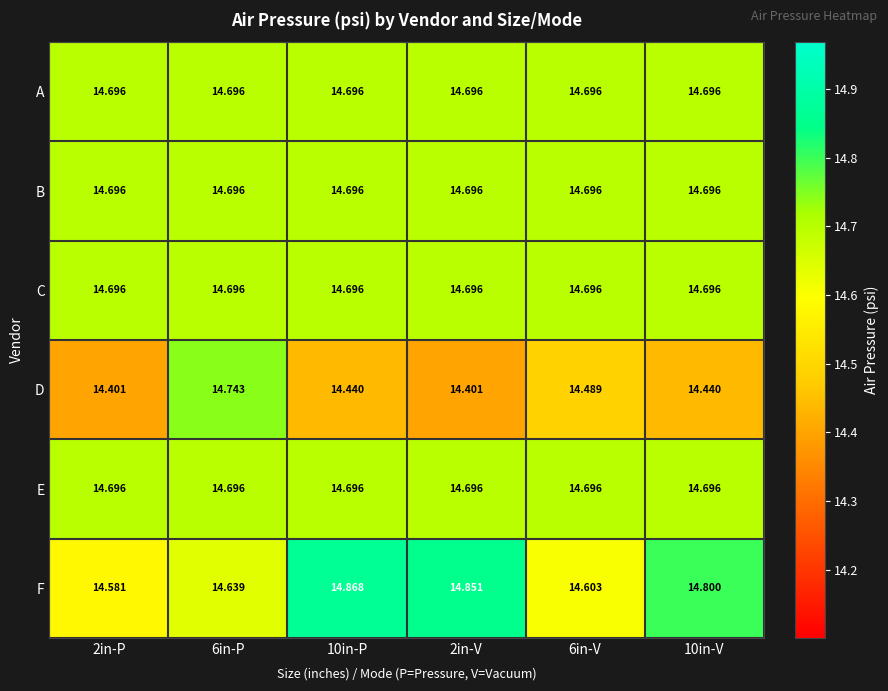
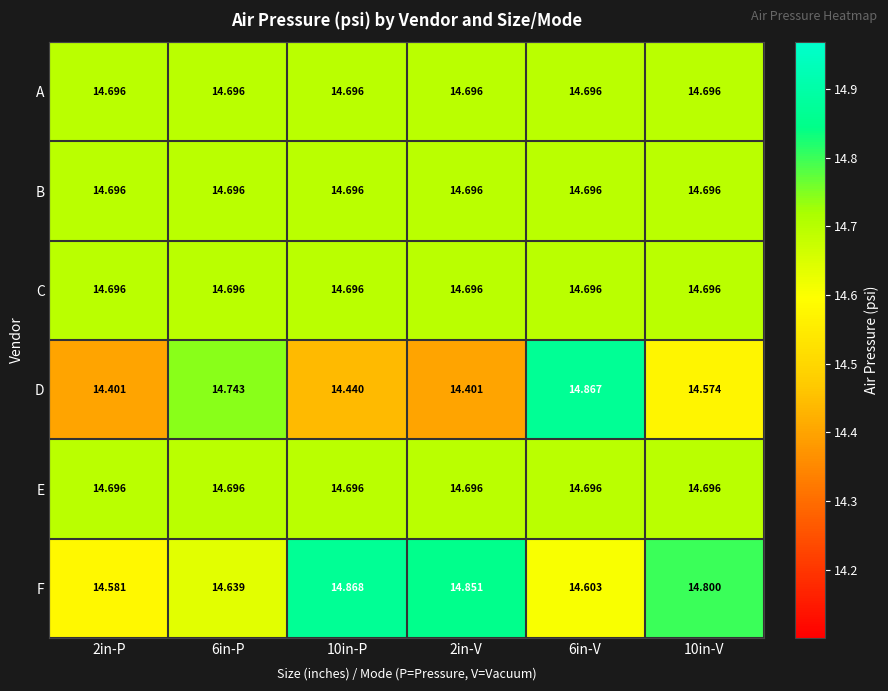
  {
    "A": {
      "2in-P": 14.696,
      "6in-P": 14.696,
      "10in-P": 14.696,
      "2in-V": 14.696,
      "6in-V": 14.696,
      "10in-V": 14.696
    },
    "B": {
      "2in-P": 14.696,
      "6in-P": 14.696,
      "10in-P": 14.696,
      "2in-V": 14.696,
      "6in-V": 14.696,
      "10in-V": 14.696
    },
    "C": {
      "2in-P": 14.696,
      "6in-P": 14.696,
      "10in-P": 14.696,
      "2in-V": 14.696,
      "6in-V": 14.696,
      "10in-V": 14.696
    },
    "D": {
      "2in-P": 14.401,
      "6in-P": 14.743,
      "10in-P": 14.440,
      "2in-V": 14.401,
-     "6in-V": 14.489,
-     "10in-V": 14.440
+     "6in-V": 14.867,
+     "10in-V": 14.574
    },
    "E": {
      "2in-P": 14.696,
      "6in-P": 14.696,
      "10in-P": 14.696,
      "2in-V": 14.696,
      "6in-V": 14.696,
      "10in-V": 14.696
    },
    "F": {
      "2in-P": 14.581,
      "6in-P": 14.639,
      "10in-P": 14.868,
      "2in-V": 14.851,
      "6in-V": 14.603,
      "10in-V": 14.800
    }
  }
